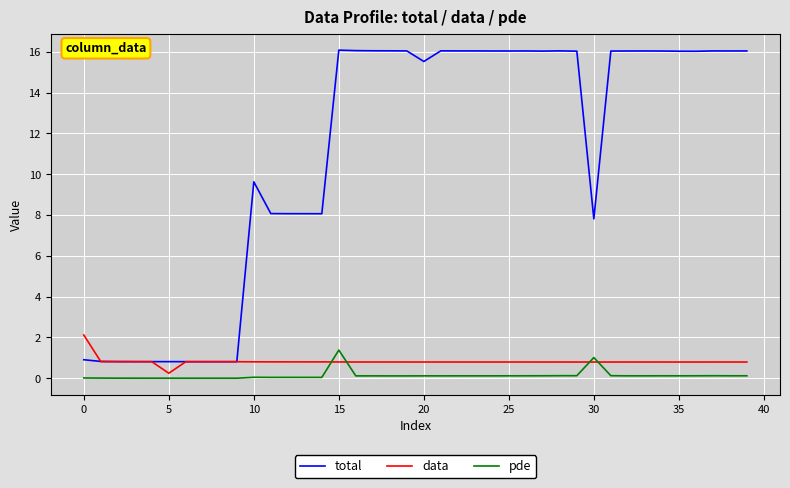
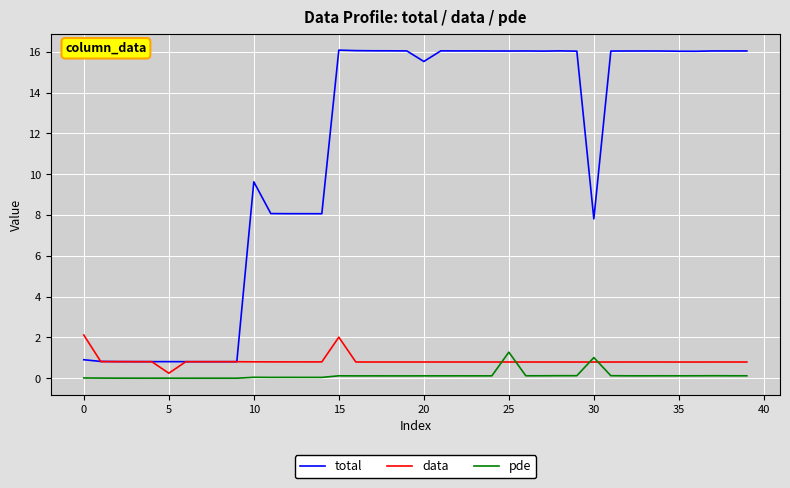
  {
    "total": {
      "0": 0.9,
      "5": 0.8,
      "10": 9.6,
      "15": 16.1,
      "20": 15.5,
      "25": 16.0,
      "30": 7.8,
      "35": 16.0
    },
    "data": {
      "0": 2.1,
      "5": 0.2,
      "10": 0.8,
-     "15": 0.8,
+     "15": 2.0,
      "20": 0.8,
      "25": 0.8,
      "30": 0.8,
      "35": 0.8
    },
    "pde": {
      "0": 0.0,
      "5": 0.0,
      "10": 0.0,
-     "15": 1.4,
+     "15": 0.1,
      "20": 0.1,
-     "25": 0.1,
+     "25": 1.3,
      "30": 1.0,
      "35": 0.1
    }
  }
